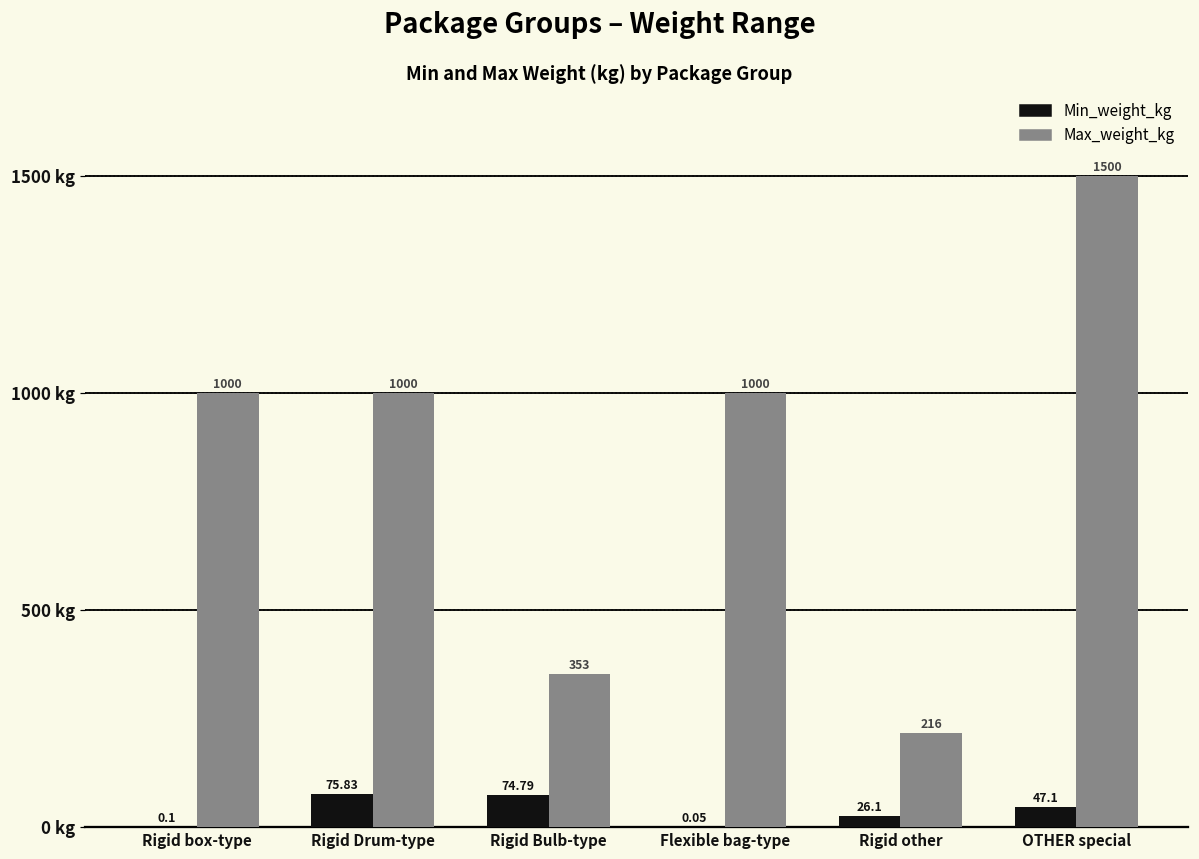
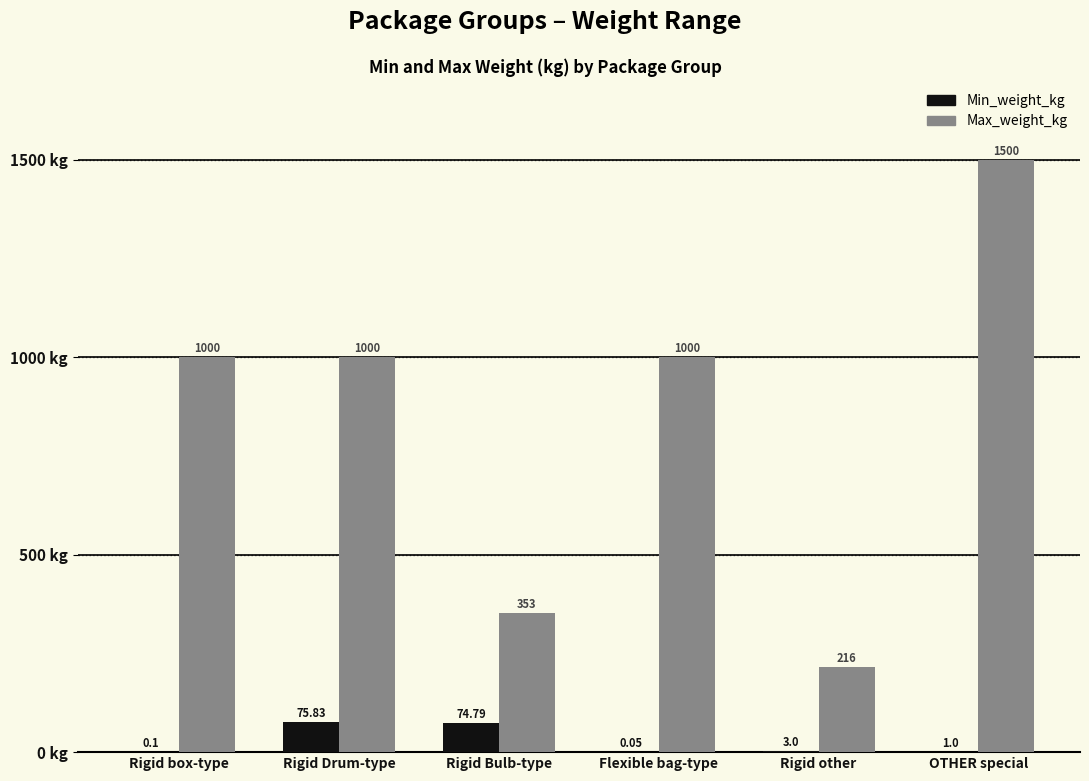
  {
    "Min_weight_kg": {
      "Rigid box-type": 0.1,
      "Rigid Drum-type": 75.83,
      "Rigid Bulb-type": 74.79,
      "Flexible bag-type": 0.05,
-     "Rigid other": 26.1,
-     "OTHER special": 47.1
+     "Rigid other": 3.0,
+     "OTHER special": 1.0
    },
    "Max_weight_kg": {
      "Rigid box-type": 1000,
      "Rigid Drum-type": 1000,
      "Rigid Bulb-type": 353,
      "Flexible bag-type": 1000,
      "Rigid other": 216,
      "OTHER special": 1500
    }
  }
